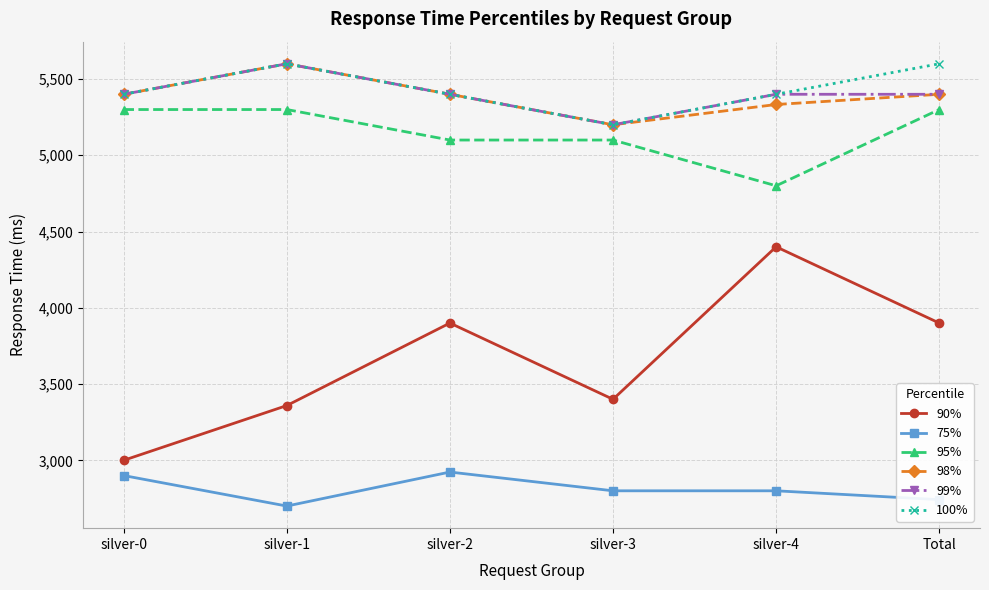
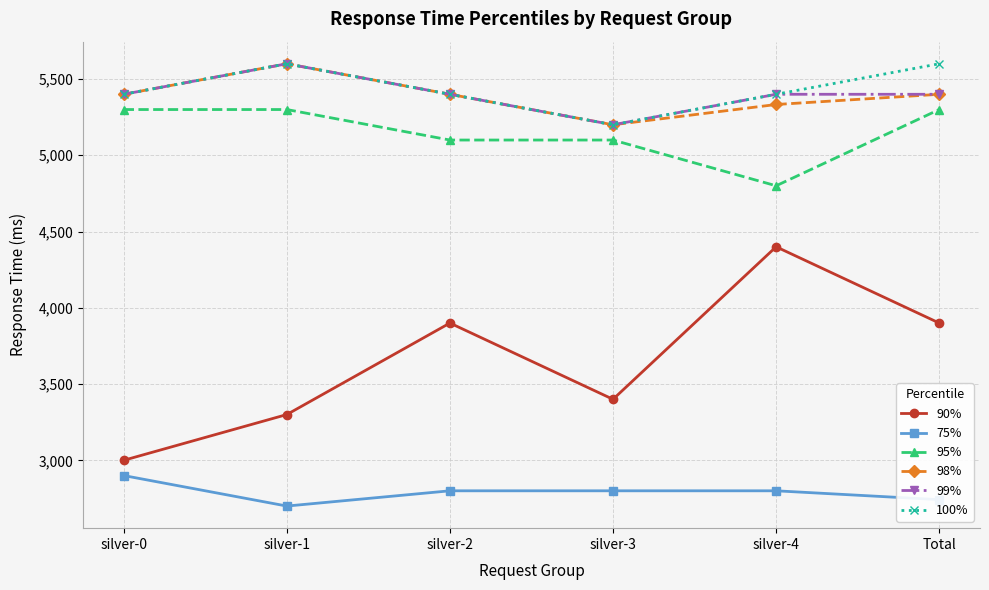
  {
    "90%": {
      "silver-0": "3,000",
-     "silver-1": "3,360",
+     "silver-1": "3,300",
      "silver-2": "3,900",
      "silver-3": "3,400",
      "silver-4": "4,400",
      "Total": "3,900"
    },
    "75%": {
      "silver-0": "2,900",
      "silver-1": "2,700",
-     "silver-2": "2,920",
+     "silver-2": "2,800",
      "silver-3": "2,800",
      "silver-4": "2,800"
    },
    "98%": {
      "silver-4": "5,330"
    }
  }
